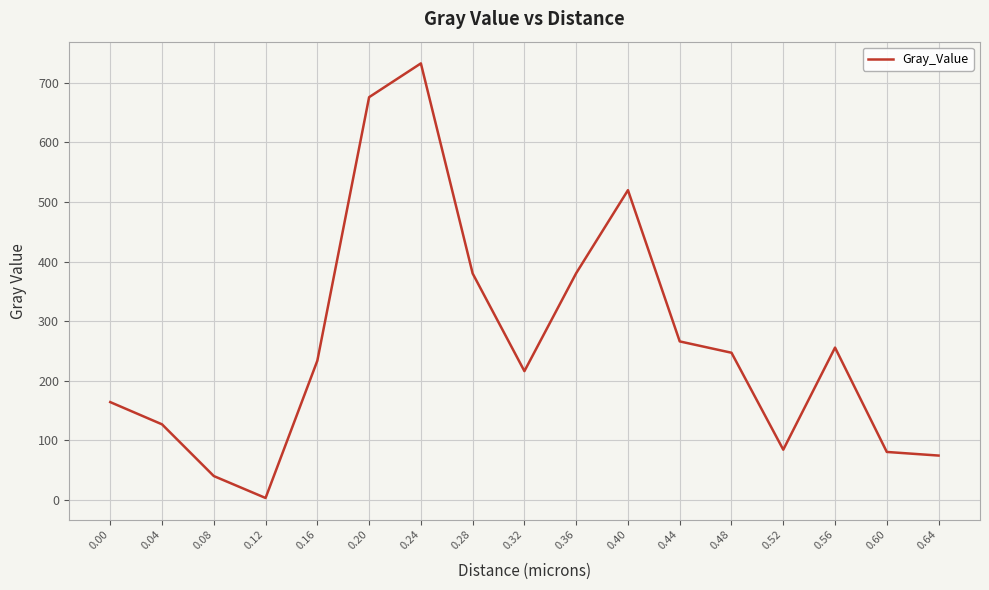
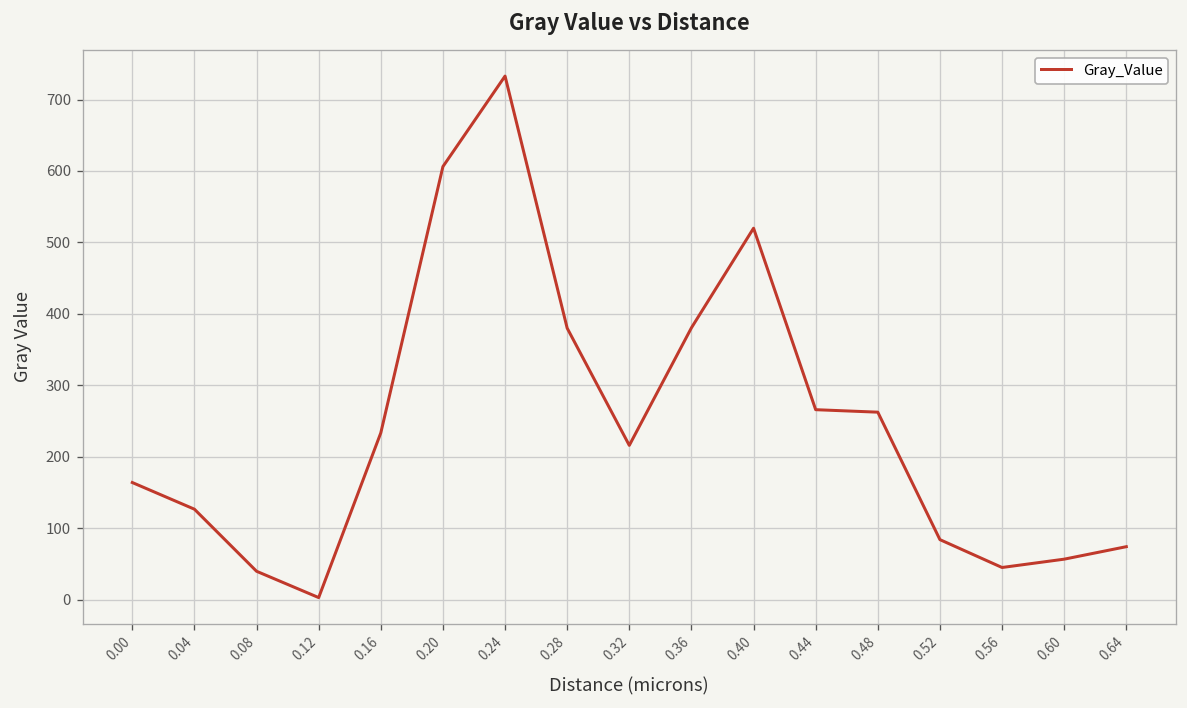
  {
    "0.00": 160,
    "0.04": 130,
    "0.08": 40,
    "0.12": 0,
    "0.16": 230,
-   "0.20": 680,
+   "0.20": 610,
    "0.24": 730,
    "0.28": 380,
    "0.32": 220,
    "0.36": 380,
    "0.40": 520,
    "0.44": 270,
-   "0.48": 250,
+   "0.48": 260,
    "0.52": 80,
-   "0.56": 260,
-   "0.60": 80,
+   "0.56": 50,
+   "0.60": 60,
    "0.64": 70
  }
